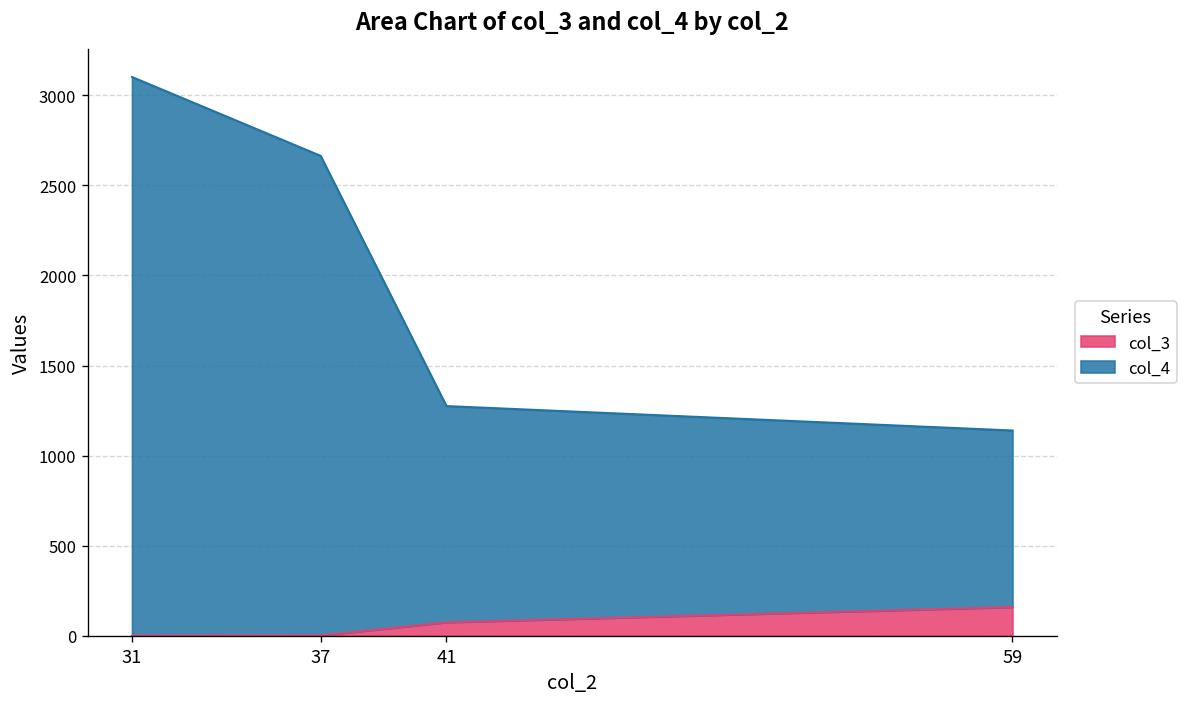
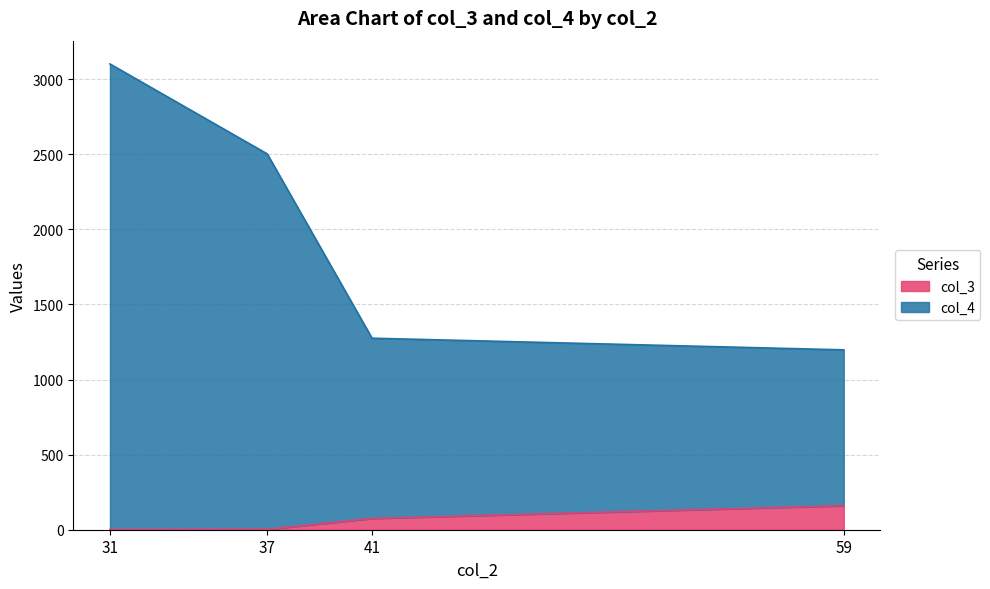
  {
    "col_3": {
      "31": 0,
      "37": 0,
      "41": 80,
      "59": 160
    },
    "col_4": {
      "31": 3100,
-     "37": 2660,
+     "37": 2500,
      "41": 1200,
-     "59": 980
+     "59": 1040
    }
  }
